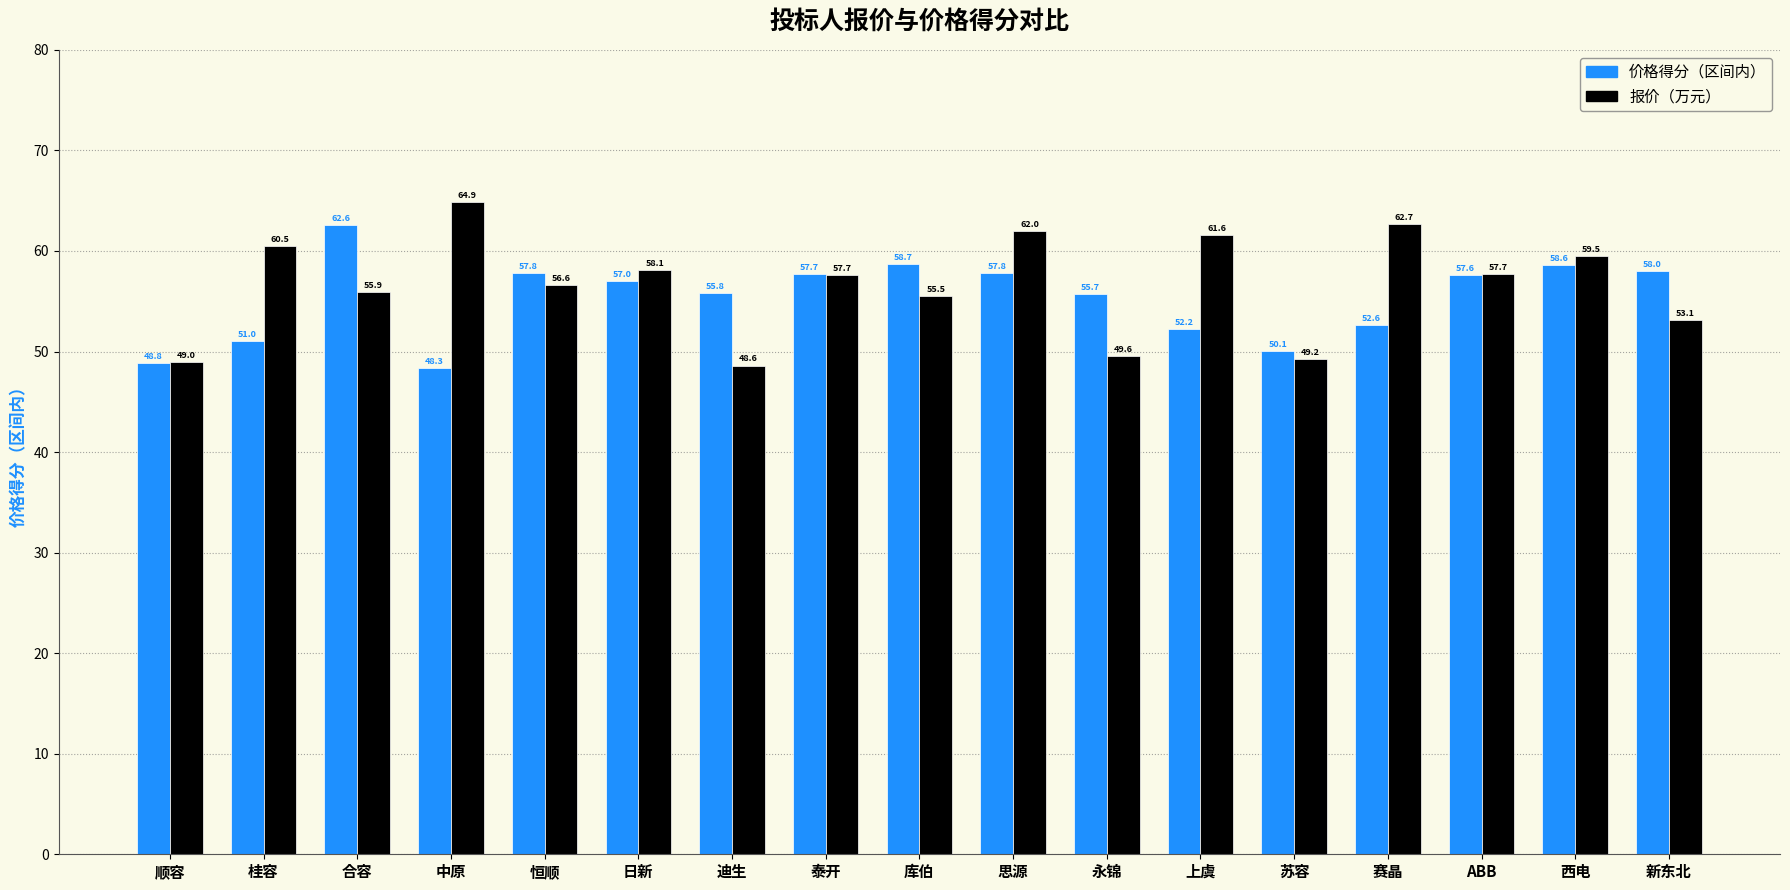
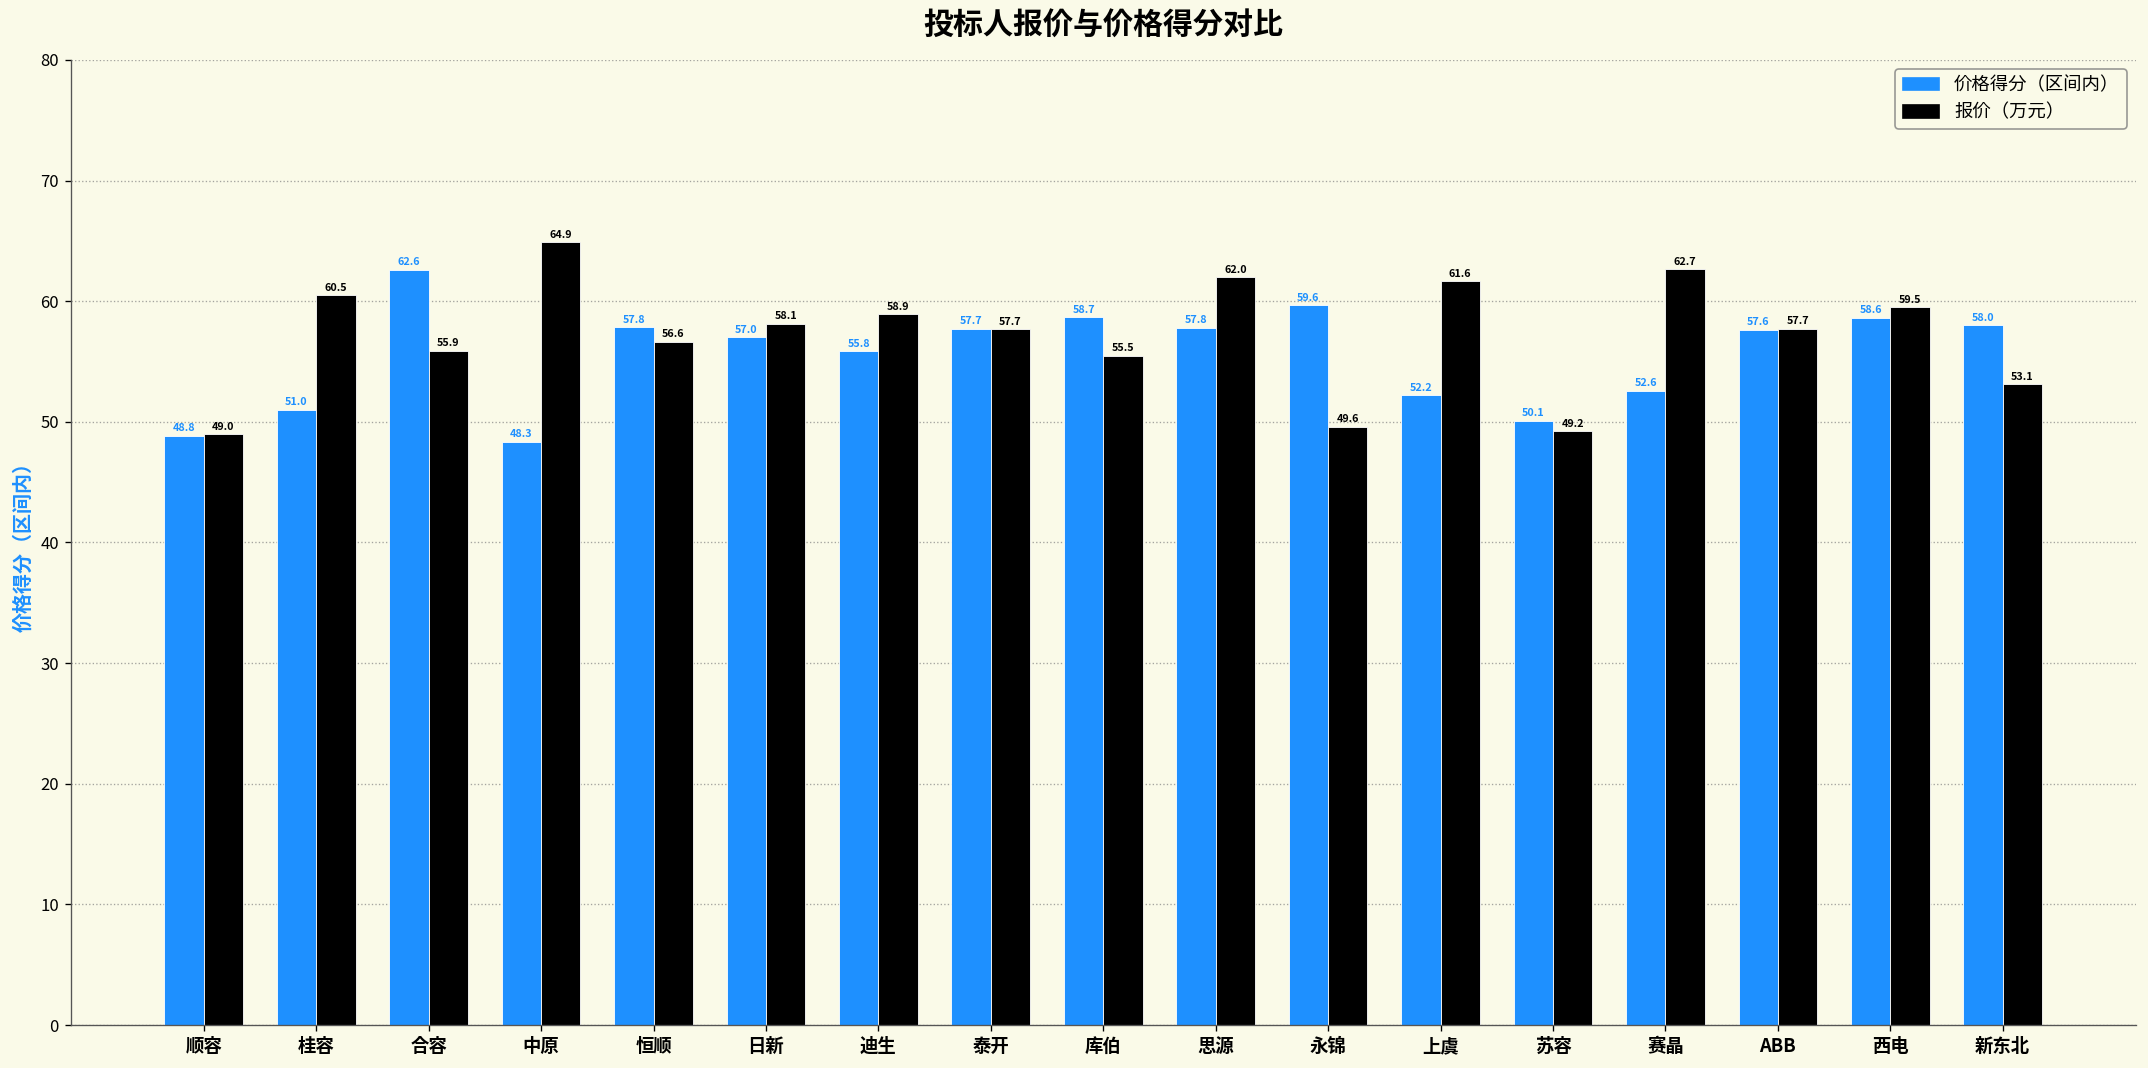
  {
    "价格得分（区间内）": {
      "顺容": 48.8,
      "桂容": 51.0,
      "合容": 62.6,
      "中原": 48.3,
      "恒顺": 57.8,
      "日新": 57.0,
      "迪生": 55.8,
      "泰开": 57.7,
      "库伯": 58.7,
      "思源": 57.8,
-     "永锦": 55.7,
+     "永锦": 59.6,
      "上虞": 52.2,
      "苏容": 50.1,
      "赛晶": 52.6,
      "ABB": 57.6,
      "西电": 58.6,
      "新东北": 58.0
    },
    "报价（万元）": {
      "顺容": 49.0,
      "桂容": 60.5,
      "合容": 55.9,
      "中原": 64.9,
      "恒顺": 56.6,
      "日新": 58.1,
-     "迪生": 48.6,
+     "迪生": 58.9,
      "泰开": 57.7,
      "库伯": 55.5,
      "思源": 62.0,
      "永锦": 49.6,
      "上虞": 61.6,
      "苏容": 49.2,
      "赛晶": 62.7,
      "ABB": 57.7,
      "西电": 59.5,
      "新东北": 53.1
    }
  }
